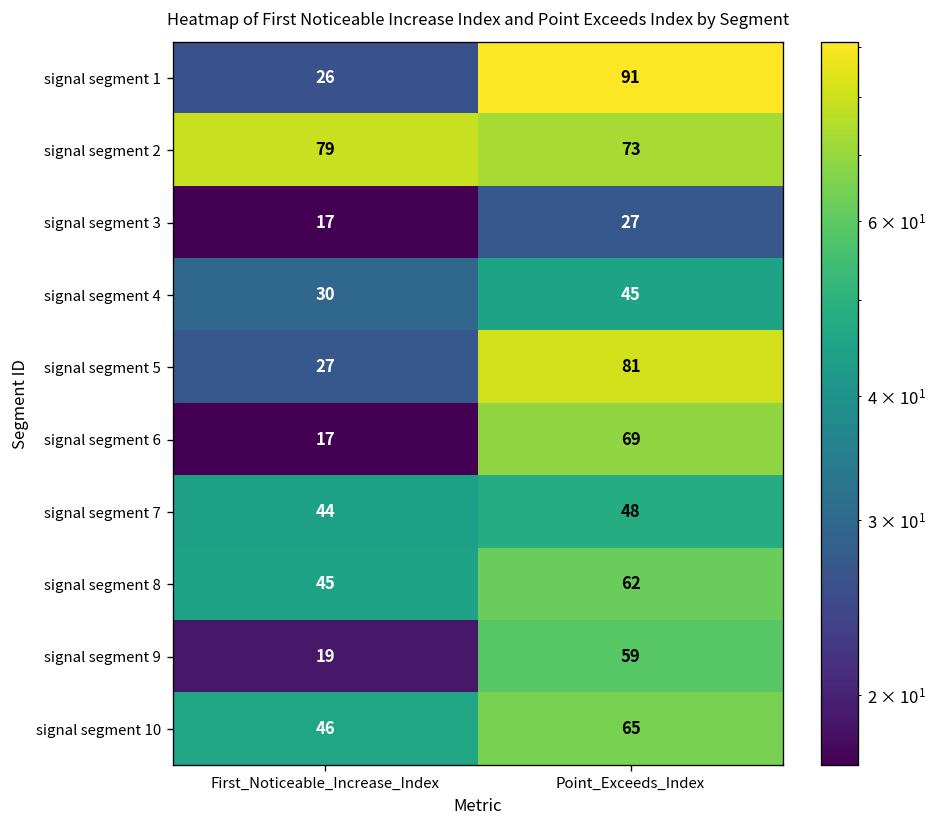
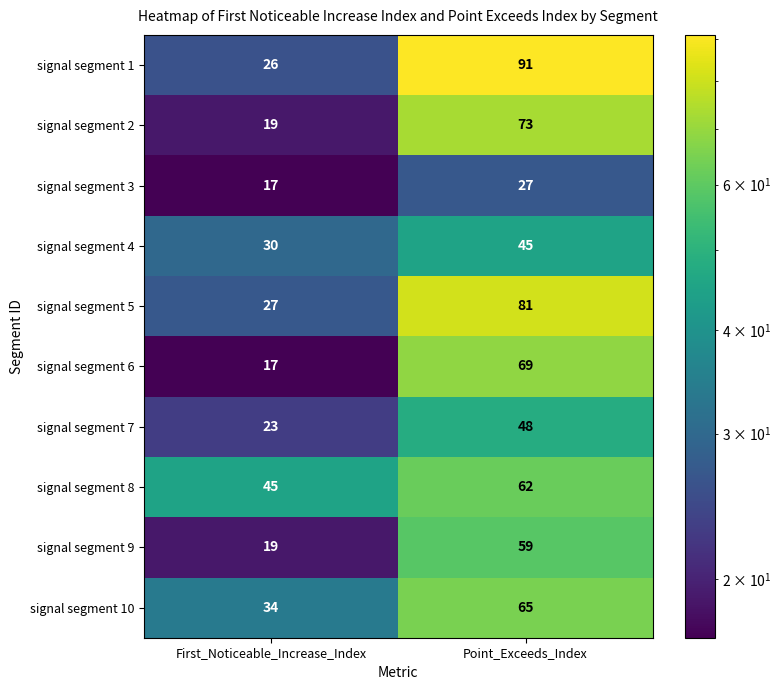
  {
    "signal segment 1": {
      "First_Noticeable_Increase_Index": 26,
      "Point_Exceeds_Index": 91
    },
    "signal segment 2": {
-     "First_Noticeable_Increase_Index": 79,
+     "First_Noticeable_Increase_Index": 19,
      "Point_Exceeds_Index": 73
    },
    "signal segment 3": {
      "First_Noticeable_Increase_Index": 17,
      "Point_Exceeds_Index": 27
    },
    "signal segment 4": {
      "First_Noticeable_Increase_Index": 30,
      "Point_Exceeds_Index": 45
    },
    "signal segment 5": {
      "First_Noticeable_Increase_Index": 27,
      "Point_Exceeds_Index": 81
    },
    "signal segment 6": {
      "First_Noticeable_Increase_Index": 17,
      "Point_Exceeds_Index": 69
    },
    "signal segment 7": {
-     "First_Noticeable_Increase_Index": 44,
+     "First_Noticeable_Increase_Index": 23,
      "Point_Exceeds_Index": 48
    },
    "signal segment 8": {
      "First_Noticeable_Increase_Index": 45,
      "Point_Exceeds_Index": 62
    },
    "signal segment 9": {
      "First_Noticeable_Increase_Index": 19,
      "Point_Exceeds_Index": 59
    },
    "signal segment 10": {
-     "First_Noticeable_Increase_Index": 46,
+     "First_Noticeable_Increase_Index": 34,
      "Point_Exceeds_Index": 65
    }
  }
